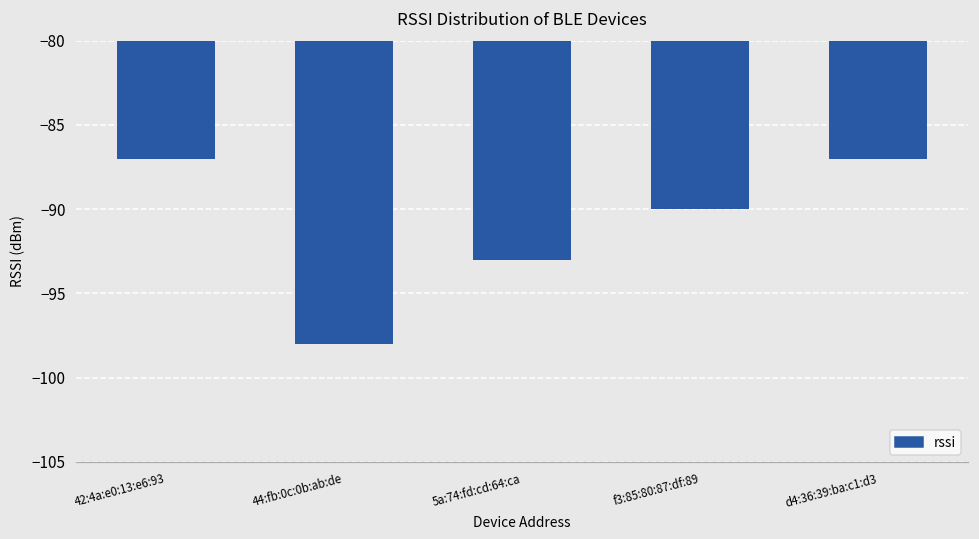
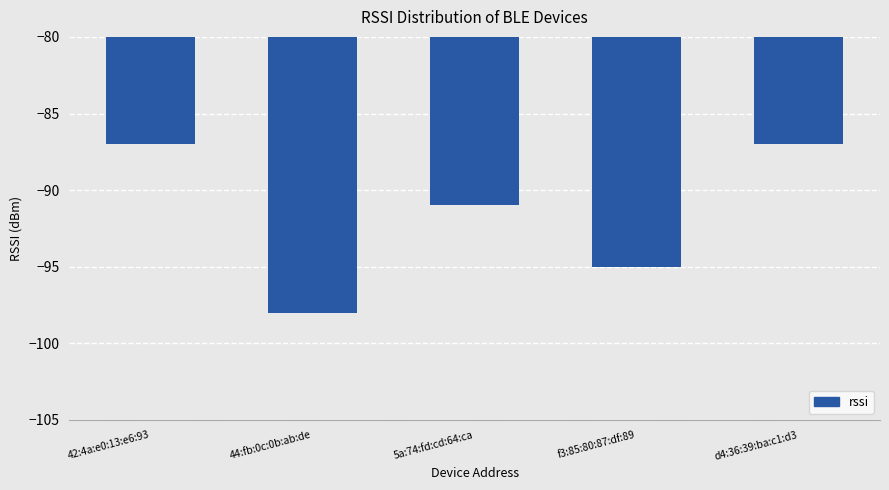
  {
    "42:4a:e0:13:e6:93": -87,
    "44:fb:0c:0b:ab:de": -98,
-   "5a:74:fd:cd:64:ca": -93,
-   "f3:85:80:87:df:89": -90,
+   "5a:74:fd:cd:64:ca": -91,
+   "f3:85:80:87:df:89": -95,
    "d4:36:39:ba:c1:d3": -87
  }
